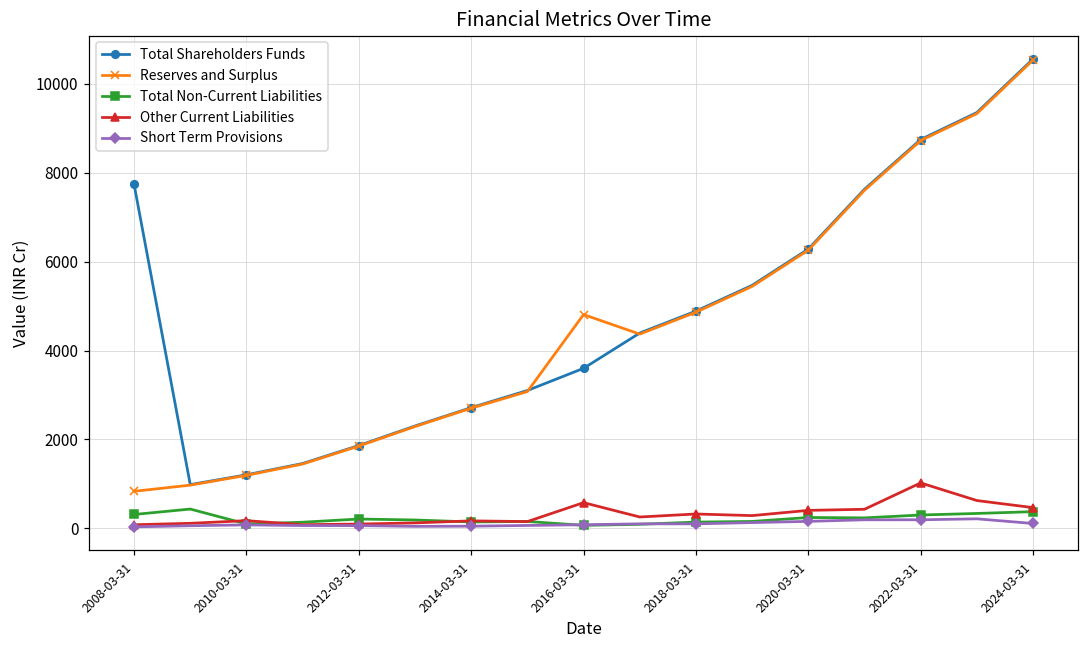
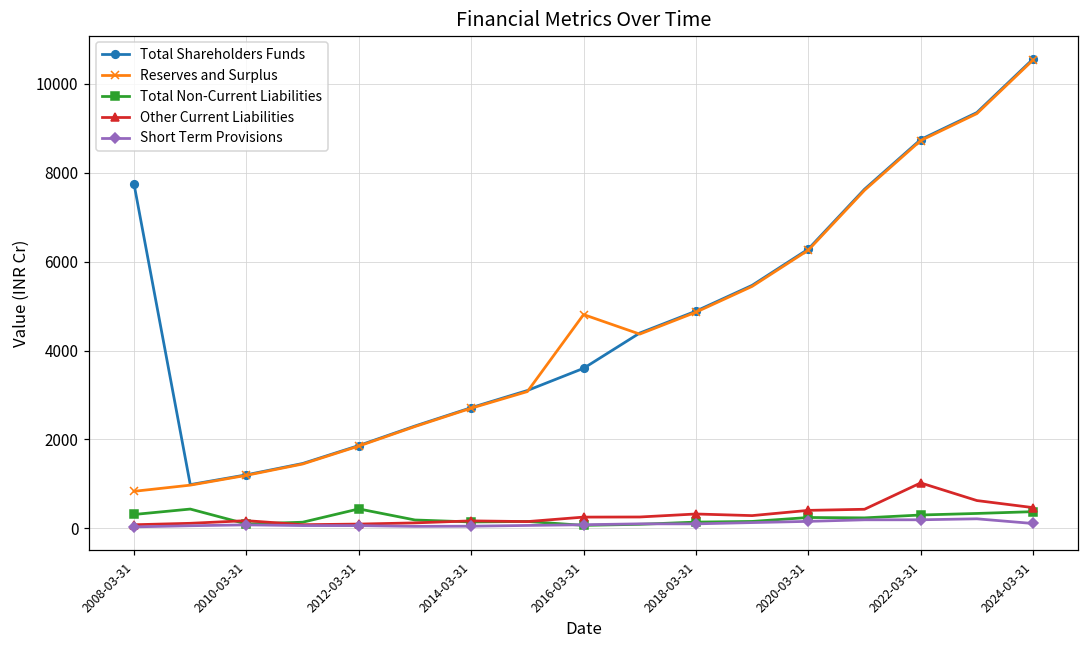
  {
    "Total Shareholders Funds": {
      "2008-03-31": 7700,
      "2016-03-31": 3600
    },
    "Reserves and Surplus": {
      "2008-03-31": 800,
      "2016-03-31": 4800
    },
    "Total Non-Current Liabilities": {
      "2008-03-31": 300,
-     "2012-03-31": 200,
+     "2012-03-31": 400,
      "2020-03-31": 200,
      "2022-03-31": 300,
      "2024-03-31": 400
    },
    "Other Current Liabilities": {
      "2010-03-31": 200,
-     "2016-03-31": 600,
+     "2016-03-31": 300,
      "2018-03-31": 300,
      "2020-03-31": 400,
      "2022-03-31": 1000,
      "2024-03-31": 500
    },
    "Short Term Provisions": {
      "2014-03-31": 100,
      "2020-03-31": 200,
      "2022-03-31": 200,
      "2024-03-31": 100
    }
  }
